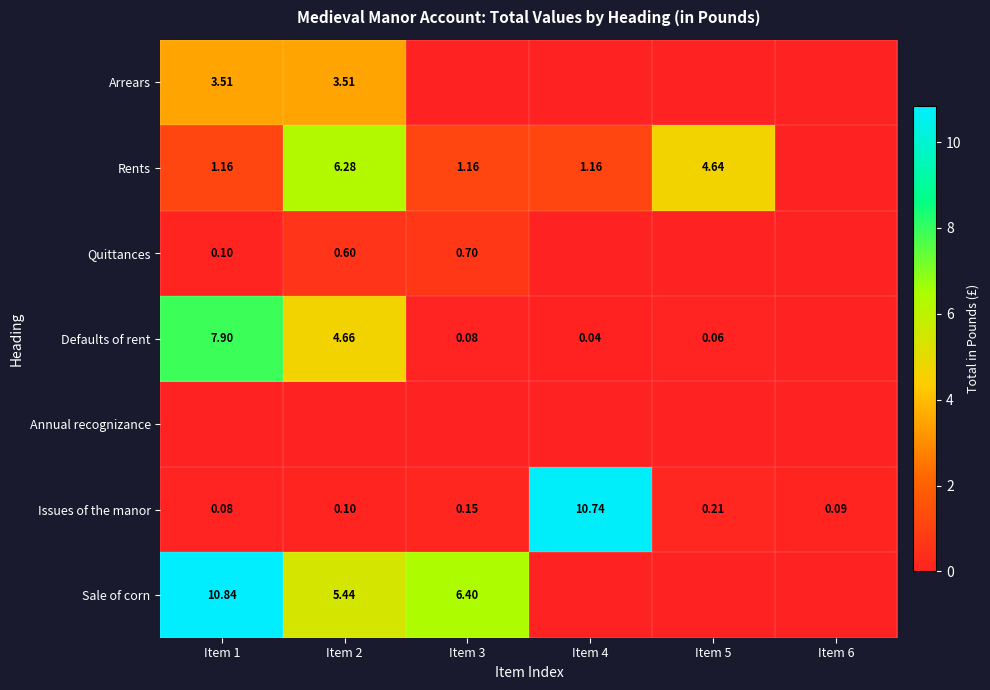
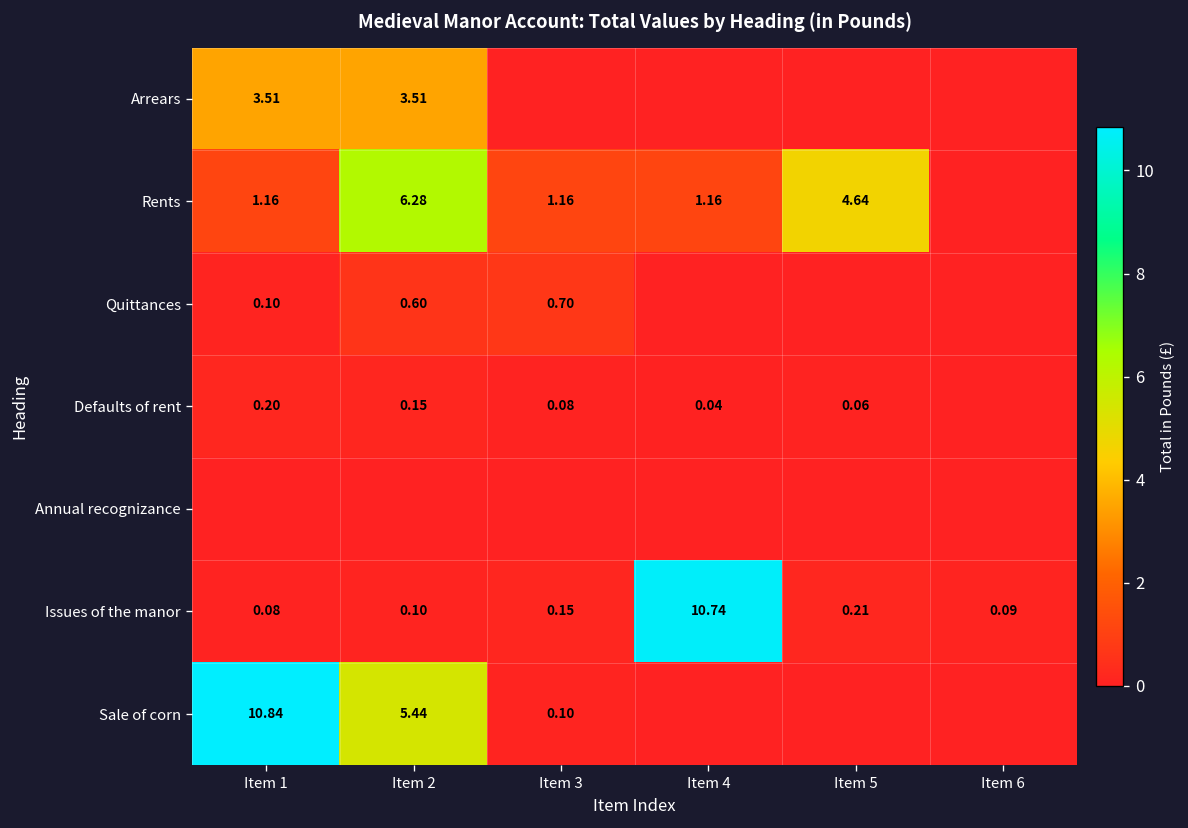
  {
    "Arrears": {
      "Item 1": 3.51,
      "Item 2": 3.51
    },
    "Rents": {
      "Item 1": 1.16,
      "Item 2": 6.28,
      "Item 3": 1.16,
      "Item 4": 1.16,
      "Item 5": 4.64
    },
    "Quittances": {
      "Item 1": 0.10,
      "Item 2": 0.60,
      "Item 3": 0.70
    },
    "Defaults of rent": {
-     "Item 1": 7.90,
-     "Item 2": 4.66,
+     "Item 1": 0.20,
+     "Item 2": 0.15,
      "Item 3": 0.08,
      "Item 4": 0.04,
      "Item 5": 0.06
    },
    "Issues of the manor": {
      "Item 1": 0.08,
      "Item 2": 0.10,
      "Item 3": 0.15,
      "Item 4": 10.74,
      "Item 5": 0.21,
      "Item 6": 0.09
    },
    "Sale of corn": {
      "Item 1": 10.84,
      "Item 2": 5.44,
-     "Item 3": 6.40
+     "Item 3": 0.10
    }
  }
